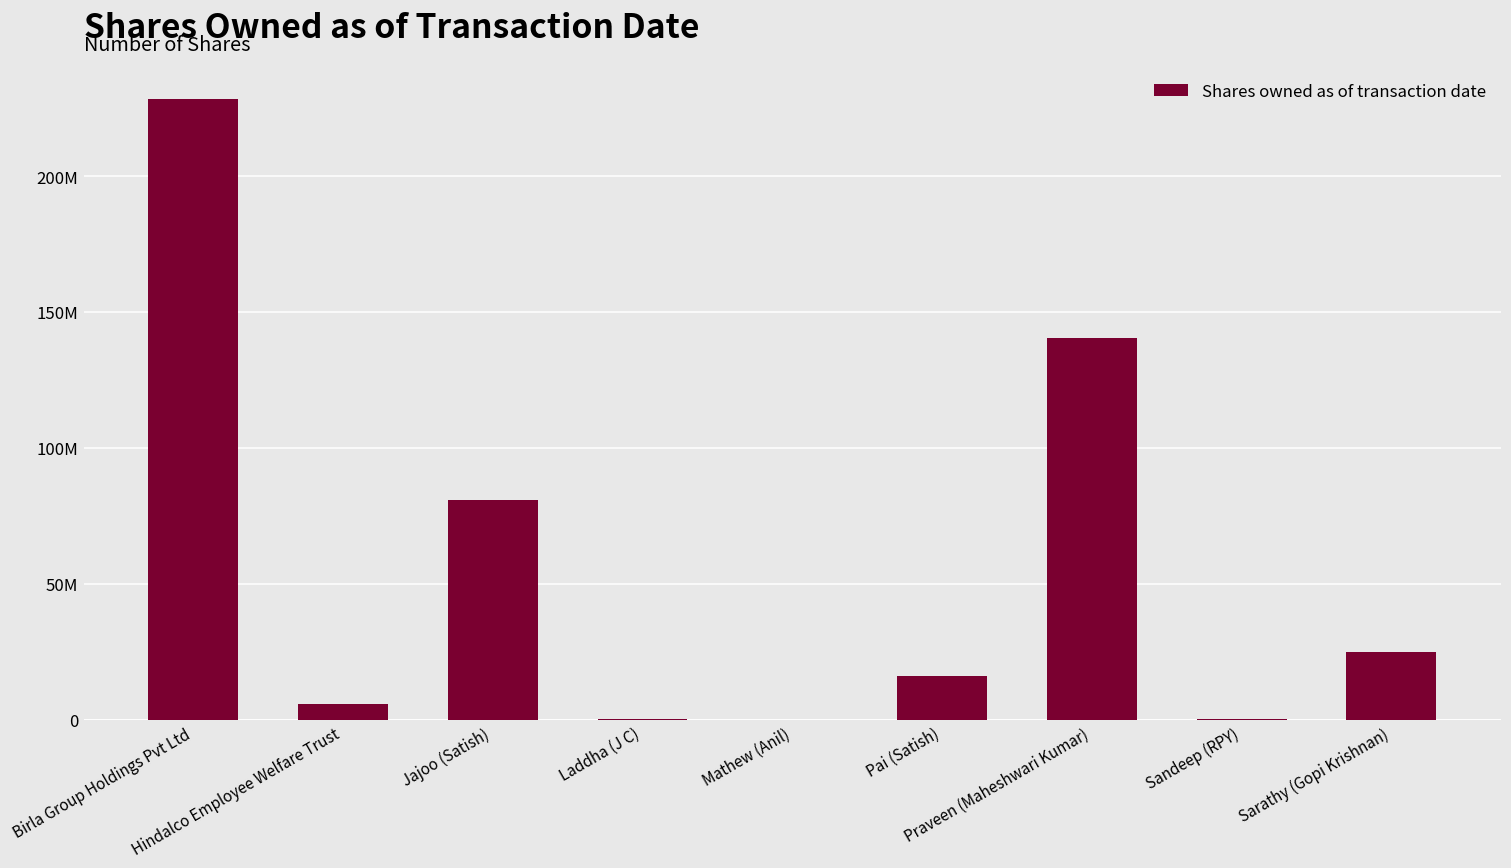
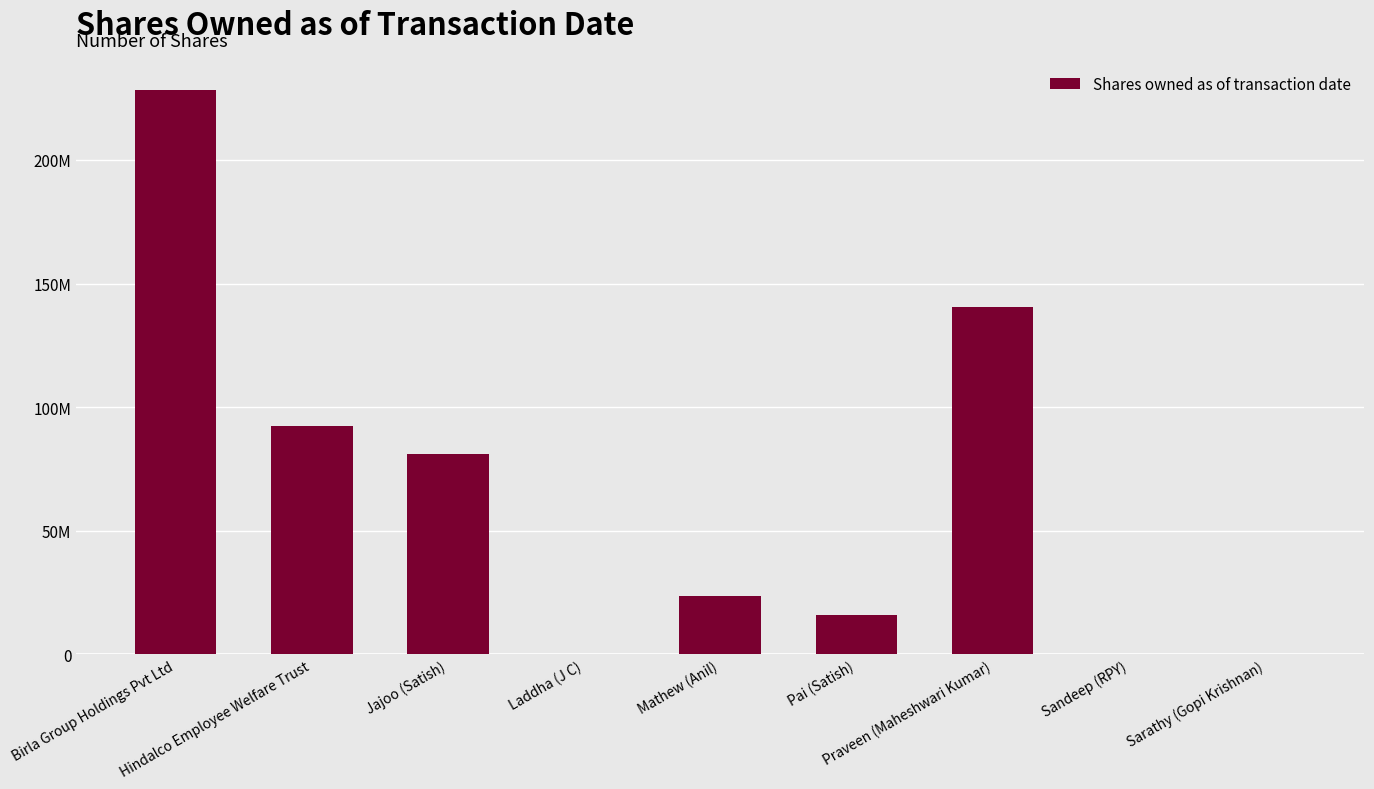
  {
    "Birla Group Holdings Pvt Ltd": 228000000,
-   "Hindalco Employee Welfare Trust": 6000000,
+   "Hindalco Employee Welfare Trust": 92000000,
    "Jajoo (Satish)": 81000000,
-   "Mathew (Anil)": 0,
+   "Mathew (Anil)": 23000000,
    "Pai (Satish)": 16000000,
    "Praveen (Maheshwari Kumar)": 140000000,
-   "Sarathy (Gopi Krishnan)": 25000000
+   "Sarathy (Gopi Krishnan)": 0
  }
